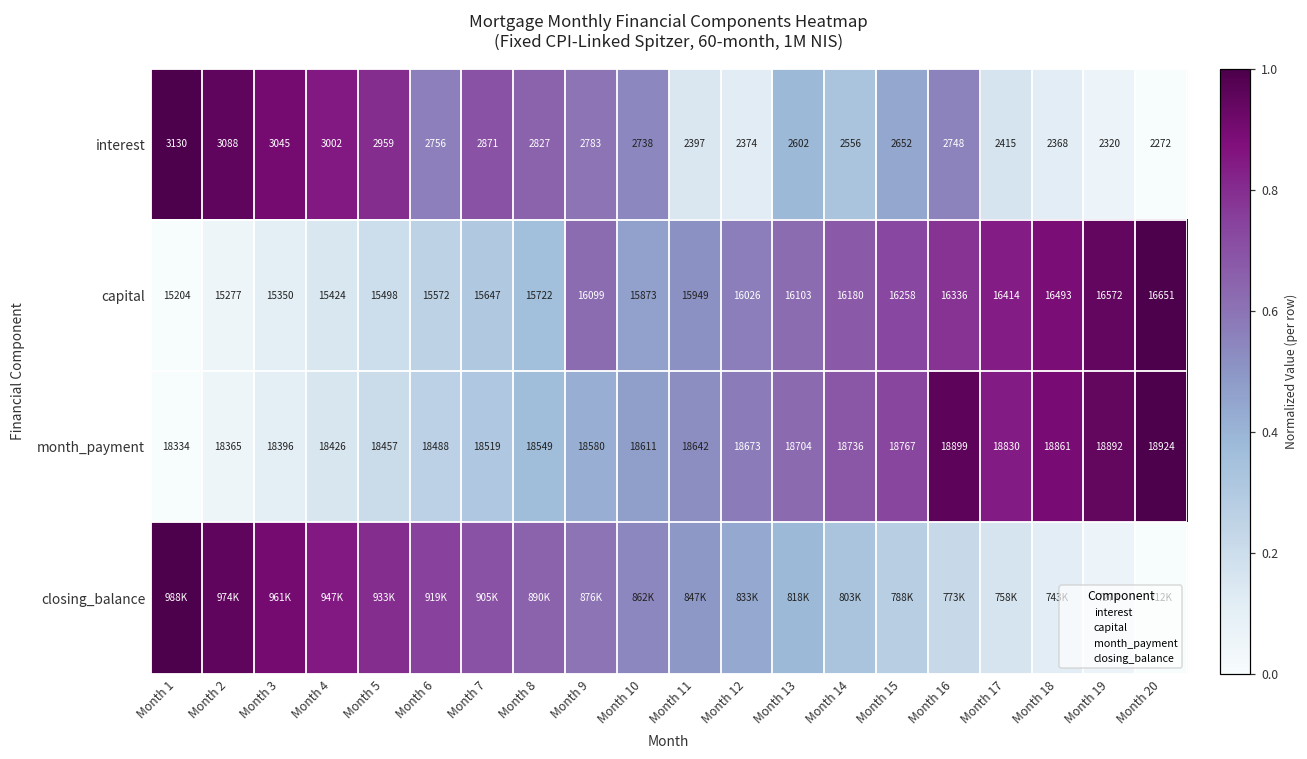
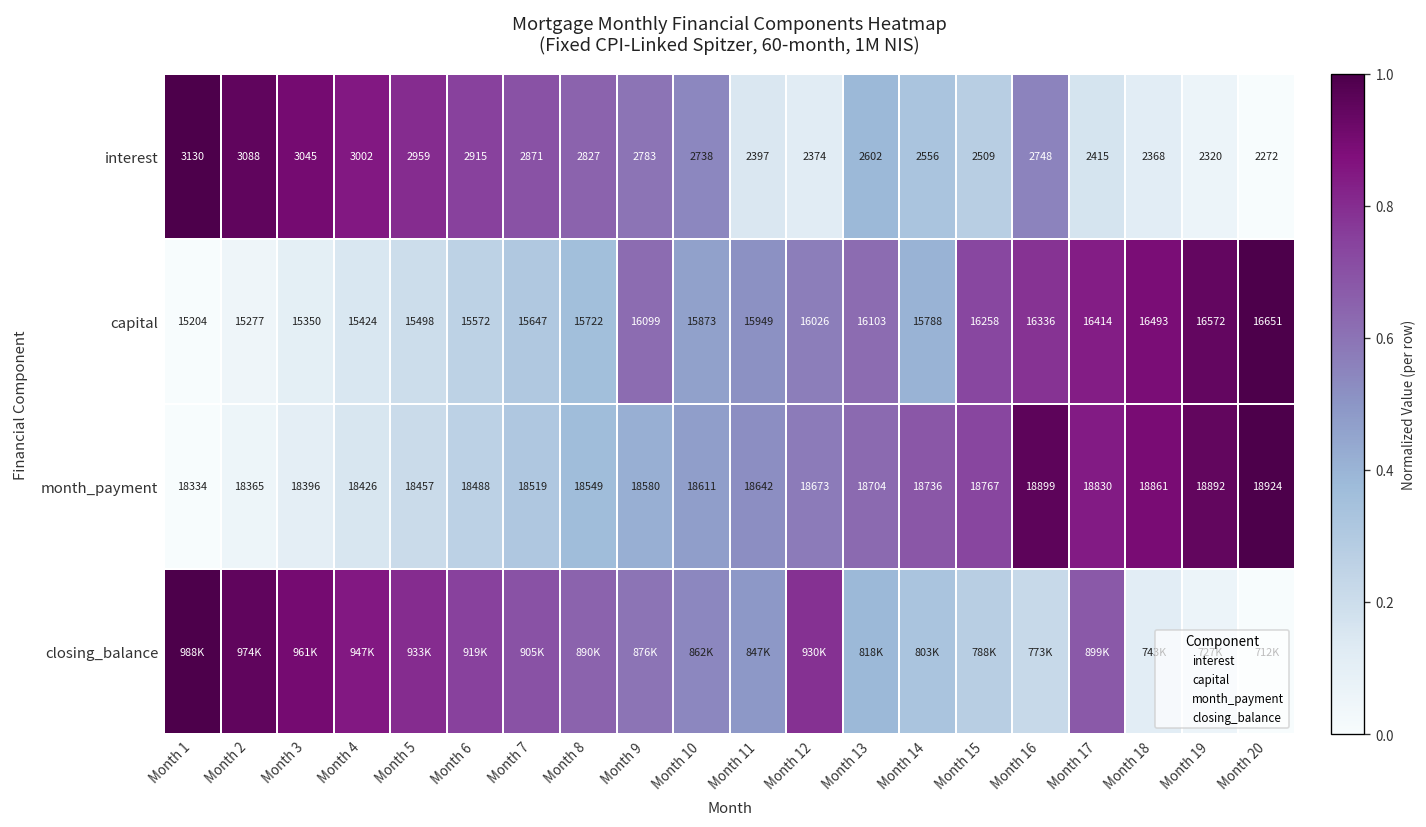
  {
    "interest": {
      "Month 1": "3130",
      "Month 2": "3088",
      "Month 3": "3045",
      "Month 4": "3002",
      "Month 5": "2959",
-     "Month 6": "2756",
+     "Month 6": "2915",
      "Month 7": "2871",
      "Month 8": "2827",
      "Month 9": "2783",
      "Month 10": "2738",
      "Month 11": "2397",
      "Month 12": "2374",
      "Month 13": "2602",
      "Month 14": "2556",
-     "Month 15": "2652",
+     "Month 15": "2509",
      "Month 16": "2748",
      "Month 17": "2415",
      "Month 18": "2368",
      "Month 19": "2320",
      "Month 20": "2272"
    },
    "capital": {
      "Month 1": "15204",
      "Month 2": "15277",
      "Month 3": "15350",
      "Month 4": "15424",
      "Month 5": "15498",
      "Month 6": "15572",
      "Month 7": "15647",
      "Month 8": "15722",
      "Month 9": "16099",
      "Month 10": "15873",
      "Month 11": "15949",
      "Month 12": "16026",
      "Month 13": "16103",
-     "Month 14": "16180",
+     "Month 14": "15788",
      "Month 15": "16258",
      "Month 16": "16336",
      "Month 17": "16414",
      "Month 18": "16493",
      "Month 19": "16572",
      "Month 20": "16651"
    },
    "month_payment": {
      "Month 1": "18334",
      "Month 2": "18365",
      "Month 3": "18396",
      "Month 4": "18426",
      "Month 5": "18457",
      "Month 6": "18488",
      "Month 7": "18519",
      "Month 8": "18549",
      "Month 9": "18580",
      "Month 10": "18611",
      "Month 11": "18642",
      "Month 12": "18673",
      "Month 13": "18704",
      "Month 14": "18736",
      "Month 15": "18767",
      "Month 16": "18899",
      "Month 17": "18830",
      "Month 18": "18861",
      "Month 19": "18892",
      "Month 20": "18924"
    },
    "closing_balance": {
      "Month 1": "988K",
      "Month 2": "974K",
      "Month 3": "961K",
      "Month 4": "947K",
      "Month 5": "933K",
      "Month 6": "919K",
      "Month 7": "905K",
      "Month 8": "890K",
      "Month 9": "876K",
      "Month 10": "862K",
      "Month 11": "847K",
-     "Month 12": "833K",
+     "Month 12": "930K",
      "Month 13": "818K",
      "Month 14": "803K",
      "Month 15": "788K",
      "Month 16": "773K",
-     "Month 17": "758K"
+     "Month 17": "899K"
    }
  }
